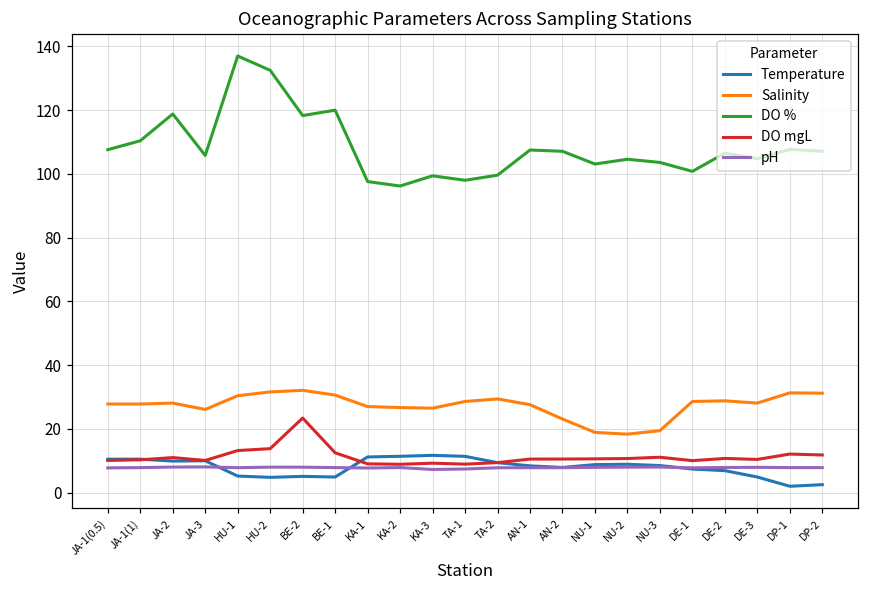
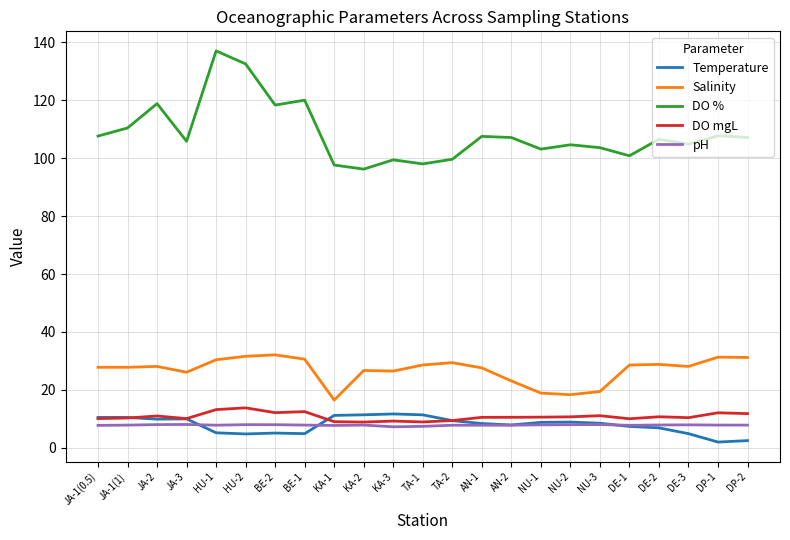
  {
    "Temperature": {
      "JA-2": 10,
      "HU-1": 5,
      "HU-2": 5,
      "BE-2": 5,
      "BE-1": 5,
      "KA-1": 11,
      "KA-2": 11,
      "KA-3": 12,
      "TA-1": 11,
      "NU-2": 9,
      "DE-2": 7,
      "DE-3": 5,
      "DP-1": 2,
      "DP-2": 3
    },
    "Salinity": {
      "JA-1(0.5)": 28,
      "JA-1(1)": 28,
      "JA-2": 28,
      "JA-3": 26,
      "HU-1": 30,
      "HU-2": 32,
      "BE-2": 32,
      "BE-1": 31,
-     "KA-1": 27,
+     "KA-1": 17,
      "KA-2": 27,
      "KA-3": 27,
      "TA-1": 29,
      "TA-2": 29,
      "AN-1": 28,
      "AN-2": 23,
      "NU-1": 19,
      "NU-2": 18,
      "NU-3": 19,
      "DE-1": 29,
      "DE-2": 29,
      "DE-3": 28,
      "DP-1": 31,
      "DP-2": 31
    },
    "DO %": {
      "JA-1(0.5)": 108,
      "JA-1(1)": 110,
      "JA-2": 119,
      "JA-3": 106,
      "HU-1": 137,
      "HU-2": 133,
      "BE-2": 118,
      "BE-1": 120,
      "KA-1": 98,
      "KA-2": 96,
      "KA-3": 99,
      "TA-1": 98,
      "TA-2": 100,
      "AN-1": 108,
      "AN-2": 107,
      "NU-1": 103,
      "NU-2": 105,
      "NU-3": 104,
      "DE-1": 101
    },
    "DO mgL": {
      "JA-2": 11,
      "HU-1": 13,
      "HU-2": 14,
-     "BE-2": 23,
+     "BE-2": 12,
      "BE-1": 13,
      "KA-1": 9,
      "KA-2": 9,
      "KA-3": 9,
      "TA-1": 9,
      "AN-1": 11,
      "AN-2": 11,
      "NU-1": 11,
      "NU-2": 11,
      "NU-3": 11,
      "DE-1": 10,
      "DE-2": 11,
      "DE-3": 10,
      "DP-1": 12,
      "DP-2": 12
    },
    "pH": {
      "JA-1(0.5)": 8,
      "JA-1(1)": 8,
      "JA-2": 8,
      "JA-3": 8,
      "HU-1": 8,
      "HU-2": 8,
      "BE-2": 8,
      "BE-1": 8,
      "KA-1": 8,
      "KA-2": 8,
      "KA-3": 7,
      "TA-1": 7,
      "TA-2": 8,
      "NU-2": 8,
      "DE-2": 8,
      "DE-3": 8,
      "DP-1": 8,
      "DP-2": 8
    }
  }
